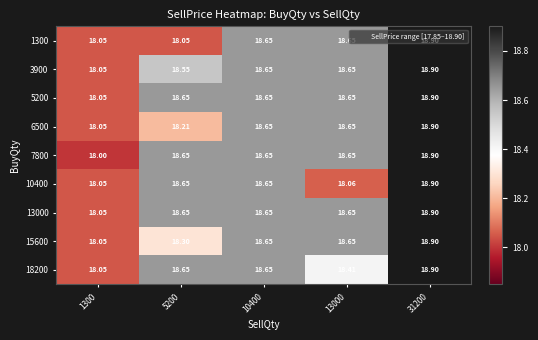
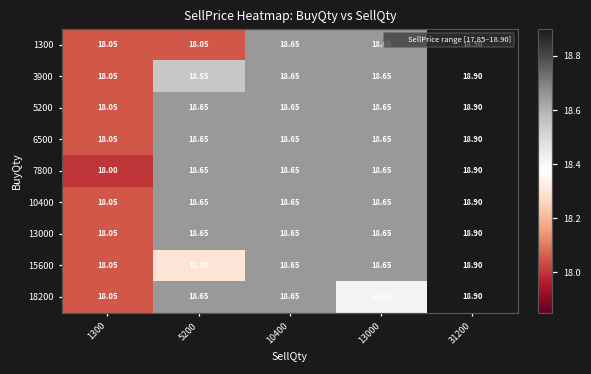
  {
    "1300": {
      "1300": 18.05,
      "5200": 18.05,
      "10400": 18.65
    },
    "3900": {
      "1300": 18.05,
      "5200": 18.55,
      "10400": 18.65,
      "13000": 18.65,
      "31200": 18.90
    },
    "5200": {
      "1300": 18.05,
      "5200": 18.65,
      "10400": 18.65,
      "13000": 18.65,
      "31200": 18.90
    },
    "6500": {
      "1300": 18.05,
-     "5200": 18.21,
+     "5200": 18.65,
      "10400": 18.65,
      "13000": 18.65,
      "31200": 18.90
    },
    "7800": {
      "1300": 18.00,
      "5200": 18.65,
      "10400": 18.65,
      "13000": 18.65,
      "31200": 18.90
    },
    "10400": {
      "1300": 18.05,
      "5200": 18.65,
      "10400": 18.65,
-     "13000": 18.06,
+     "13000": 18.65,
      "31200": 18.90
    },
    "13000": {
      "1300": 18.05,
      "5200": 18.65,
      "10400": 18.65,
      "13000": 18.65,
      "31200": 18.90
    },
    "15600": {
      "1300": 18.05,
      "10400": 18.65,
      "13000": 18.65,
      "31200": 18.90
    },
    "18200": {
      "1300": 18.05,
      "5200": 18.65,
      "10400": 18.65,
      "31200": 18.90
    }
  }
